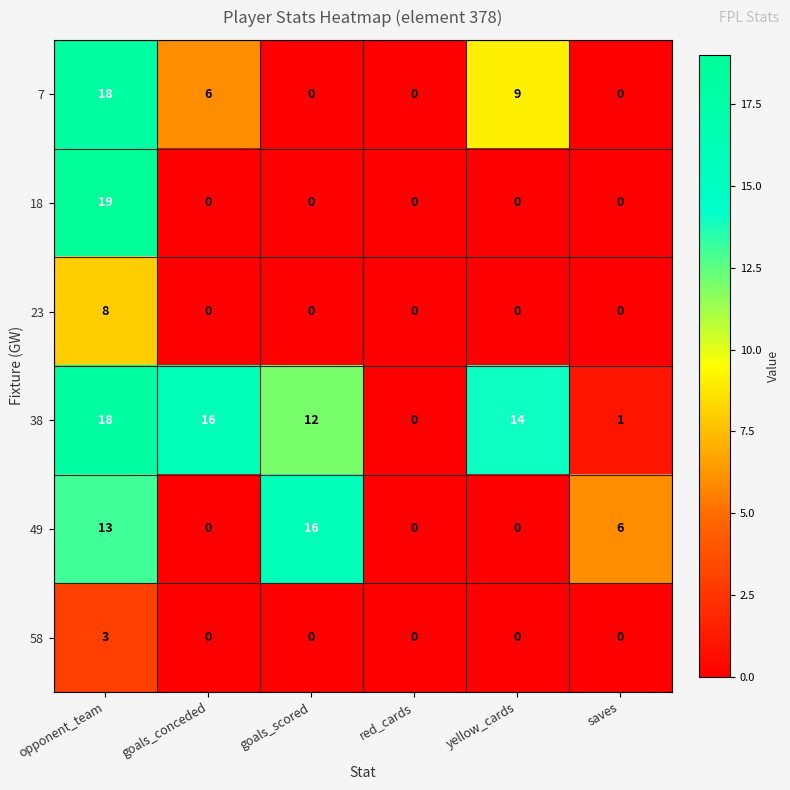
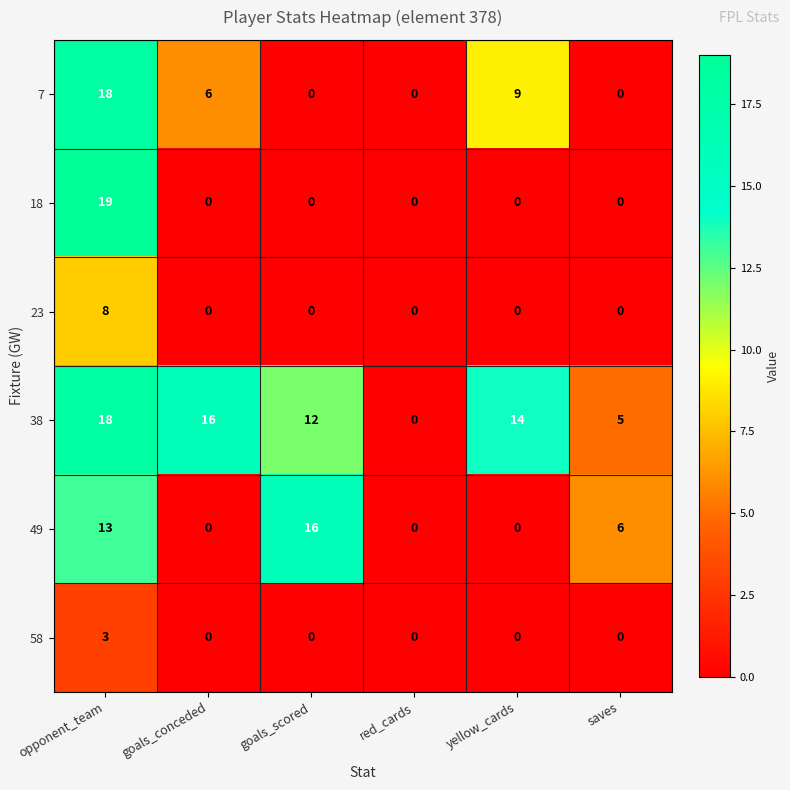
  {
    "7": {
      "opponent_team": 18,
      "goals_conceded": 6,
      "goals_scored": 0,
      "red_cards": 0,
      "yellow_cards": 9,
      "saves": 0
    },
    "18": {
      "opponent_team": 19,
      "goals_conceded": 0,
      "goals_scored": 0,
      "red_cards": 0,
      "yellow_cards": 0,
      "saves": 0
    },
    "23": {
      "opponent_team": 8,
      "goals_conceded": 0,
      "goals_scored": 0,
      "red_cards": 0,
      "yellow_cards": 0,
      "saves": 0
    },
    "38": {
      "opponent_team": 18,
      "goals_conceded": 16,
      "goals_scored": 12,
      "red_cards": 0,
      "yellow_cards": 14,
-     "saves": 1
+     "saves": 5
    },
    "49": {
      "opponent_team": 13,
      "goals_conceded": 0,
      "goals_scored": 16,
      "red_cards": 0,
      "yellow_cards": 0,
      "saves": 6
    },
    "58": {
      "opponent_team": 3,
      "goals_conceded": 0,
      "goals_scored": 0,
      "red_cards": 0,
      "yellow_cards": 0,
      "saves": 0
    }
  }
